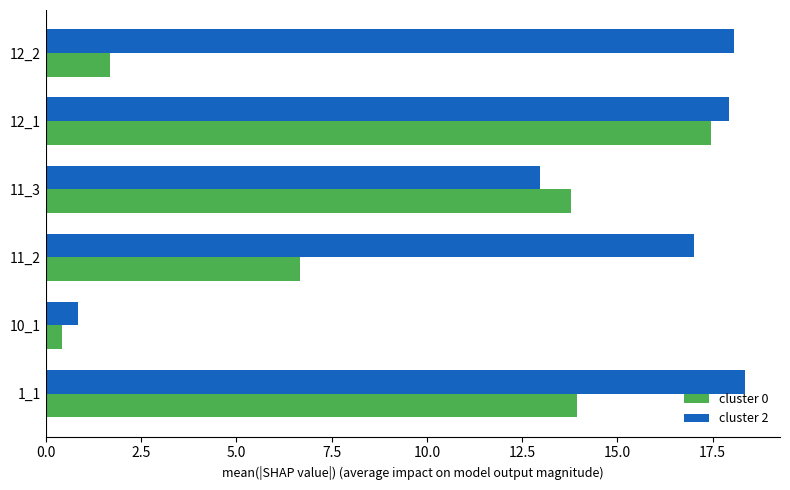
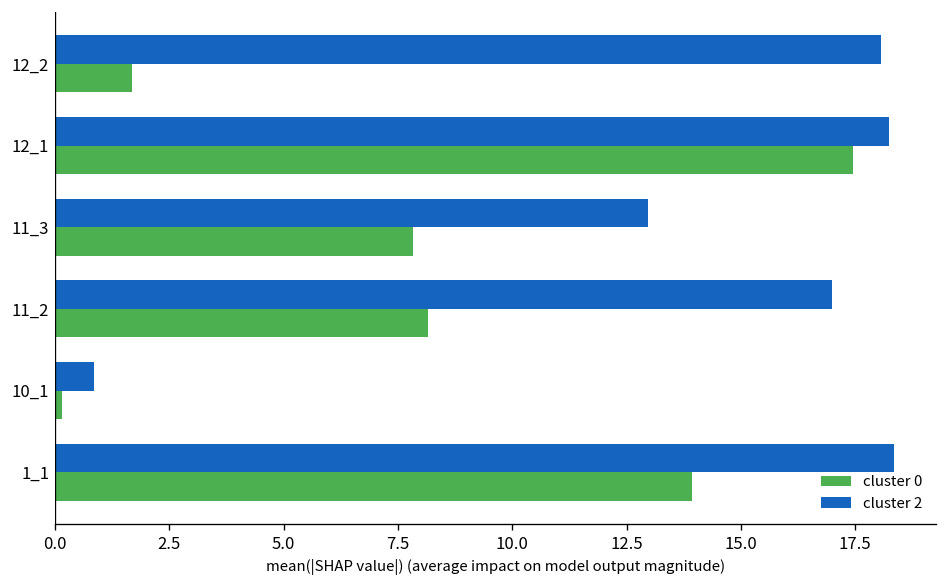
  {
    "cluster 0": {
      "12_2": 1.7,
      "12_1": 17.5,
-     "11_3": 13.8,
-     "11_2": 6.7,
-     "10_1": 0.4,
+     "11_3": 7.8,
+     "11_2": 8.2,
+     "10_1": 0.2,
      "1_1": 13.9
    },
    "cluster 2": {
      "12_2": 18.1,
-     "12_1": 17.9,
+     "12_1": 18.2,
      "11_3": 13.0,
      "11_2": 17.0,
      "10_1": 0.9,
      "1_1": 18.4
    }
  }
